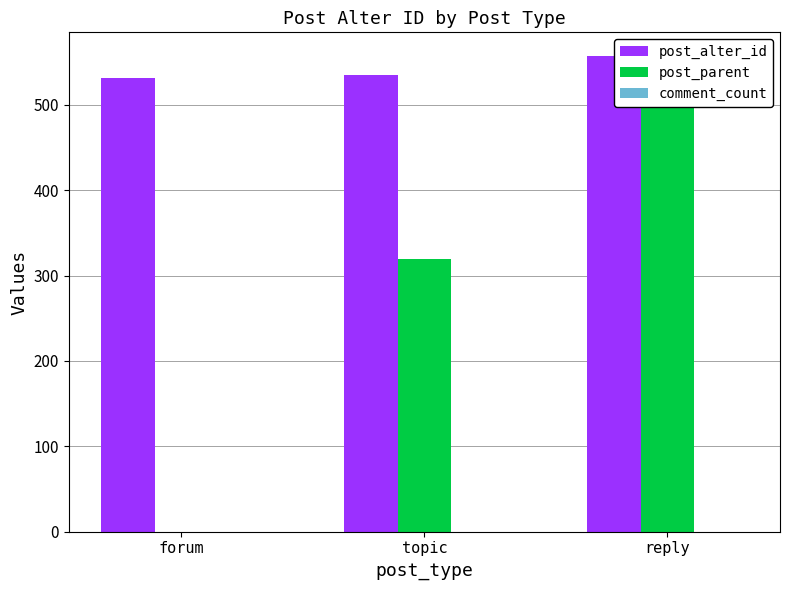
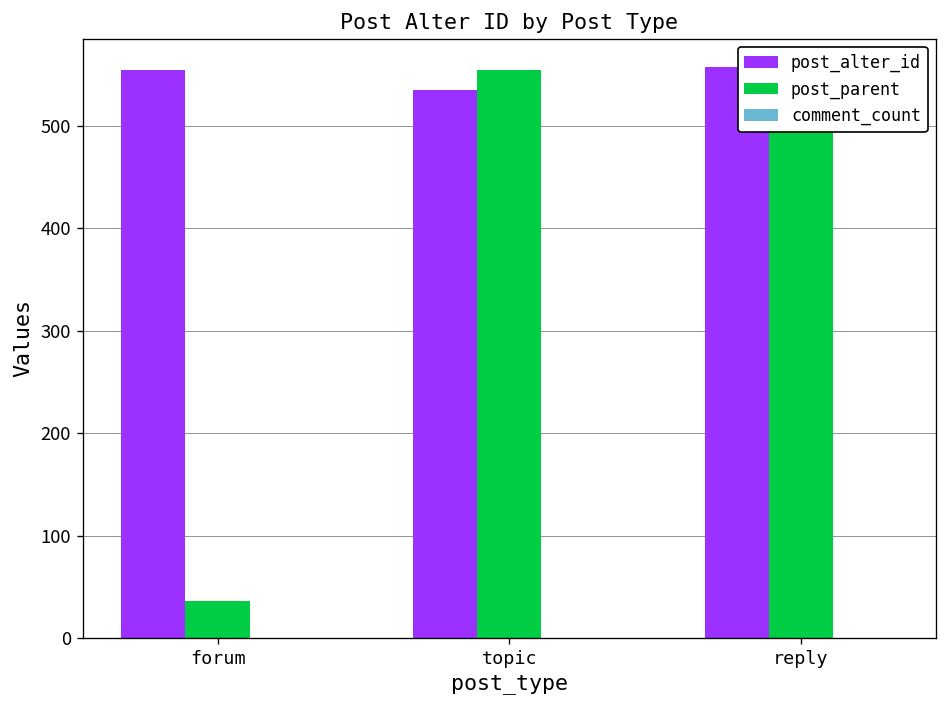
  {
    "post_alter_id": {
-     "forum": 530,
+     "forum": 550,
      "topic": 540,
      "reply": 560
    },
    "post_parent": {
-     "forum": 0,
-     "topic": 320
+     "forum": 40,
+     "topic": 550
    },
    "comment_count": {
      "forum": 0,
      "topic": 0,
      "reply": 0
    }
  }
